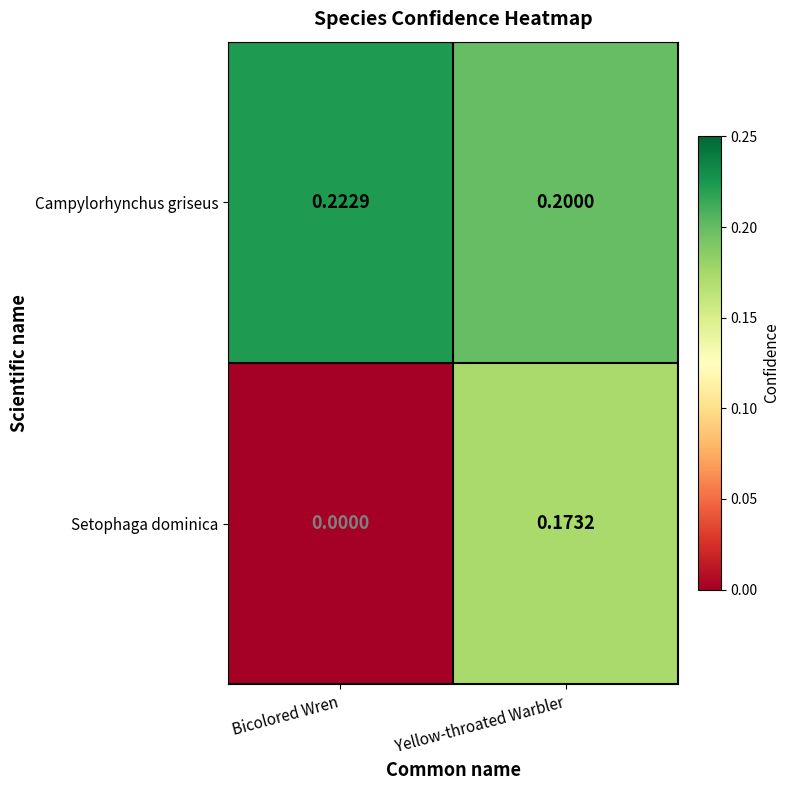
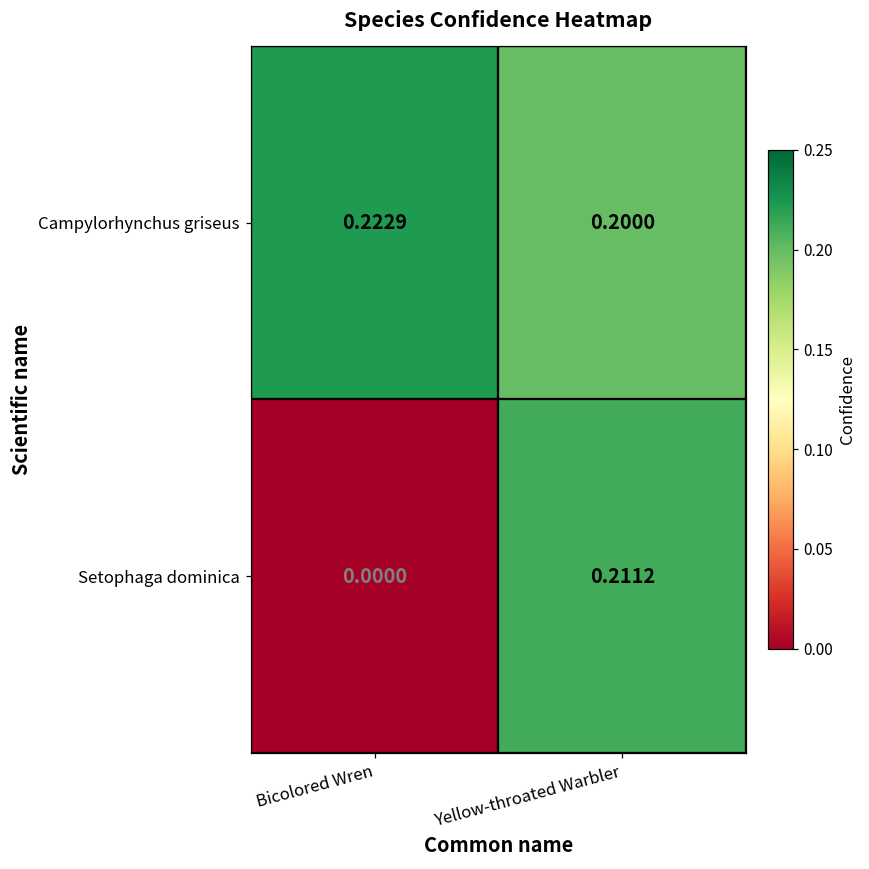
  {
    "Campylorhynchus griseus": {
      "Bicolored Wren": 0.2229,
      "Yellow-throated Warbler": 0.2000
    },
    "Setophaga dominica": {
      "Bicolored Wren": 0.0000,
-     "Yellow-throated Warbler": 0.1732
+     "Yellow-throated Warbler": 0.2112
    }
  }
